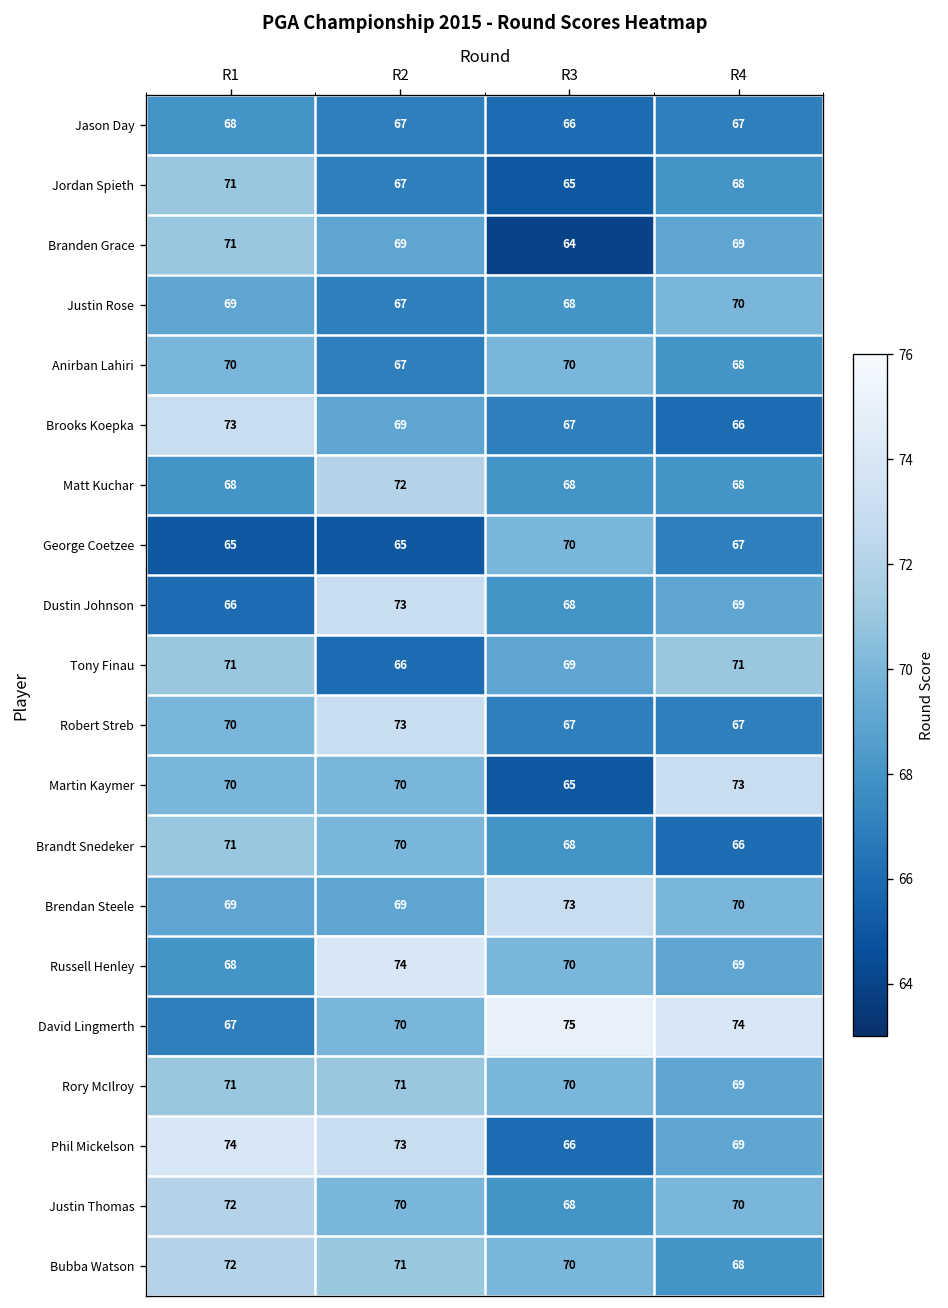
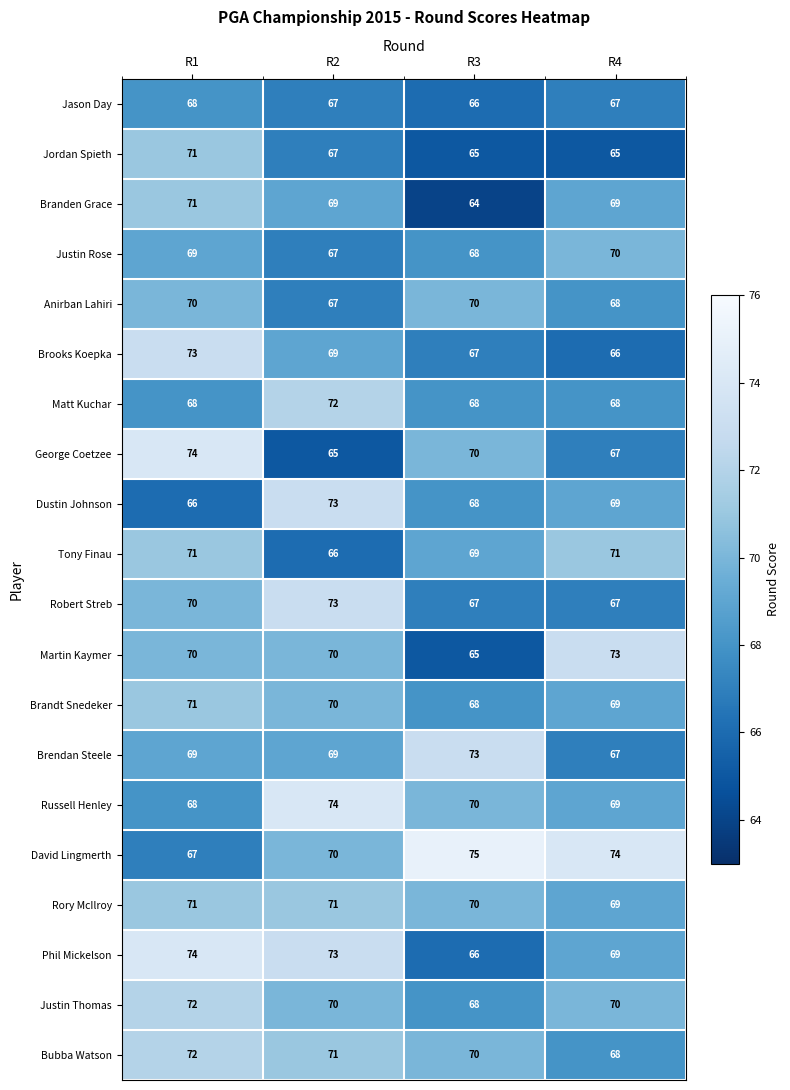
  {
    "Jason Day": {
      "R1": 68,
      "R2": 67,
      "R3": 66,
      "R4": 67
    },
    "Jordan Spieth": {
      "R1": 71,
      "R2": 67,
      "R3": 65,
-     "R4": 68
+     "R4": 65
    },
    "Branden Grace": {
      "R1": 71,
      "R2": 69,
      "R3": 64,
      "R4": 69
    },
    "Justin Rose": {
      "R1": 69,
      "R2": 67,
      "R3": 68,
      "R4": 70
    },
    "Anirban Lahiri": {
      "R1": 70,
      "R2": 67,
      "R3": 70,
      "R4": 68
    },
    "Brooks Koepka": {
      "R1": 73,
      "R2": 69,
      "R3": 67,
      "R4": 66
    },
    "Matt Kuchar": {
      "R1": 68,
      "R2": 72,
      "R3": 68,
      "R4": 68
    },
    "George Coetzee": {
-     "R1": 65,
+     "R1": 74,
      "R2": 65,
      "R3": 70,
      "R4": 67
    },
    "Dustin Johnson": {
      "R1": 66,
      "R2": 73,
      "R3": 68,
      "R4": 69
    },
    "Tony Finau": {
      "R1": 71,
      "R2": 66,
      "R3": 69,
      "R4": 71
    },
    "Robert Streb": {
      "R1": 70,
      "R2": 73,
      "R3": 67,
      "R4": 67
    },
    "Martin Kaymer": {
      "R1": 70,
      "R2": 70,
      "R3": 65,
      "R4": 73
    },
    "Brandt Snedeker": {
      "R1": 71,
      "R2": 70,
      "R3": 68,
-     "R4": 66
+     "R4": 69
    },
    "Brendan Steele": {
      "R1": 69,
      "R2": 69,
      "R3": 73,
-     "R4": 70
+     "R4": 67
    },
    "Russell Henley": {
      "R1": 68,
      "R2": 74,
      "R3": 70,
      "R4": 69
    },
    "David Lingmerth": {
      "R1": 67,
      "R2": 70,
      "R3": 75,
      "R4": 74
    },
    "Rory McIlroy": {
      "R1": 71,
      "R2": 71,
      "R3": 70,
      "R4": 69
    },
    "Phil Mickelson": {
      "R1": 74,
      "R2": 73,
      "R3": 66,
      "R4": 69
    },
    "Justin Thomas": {
      "R1": 72,
      "R2": 70,
      "R3": 68,
      "R4": 70
    },
    "Bubba Watson": {
      "R1": 72,
      "R2": 71,
      "R3": 70,
      "R4": 68
    }
  }
